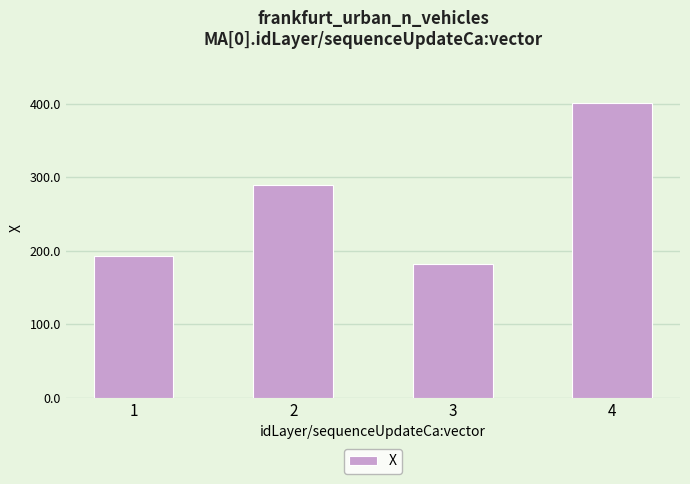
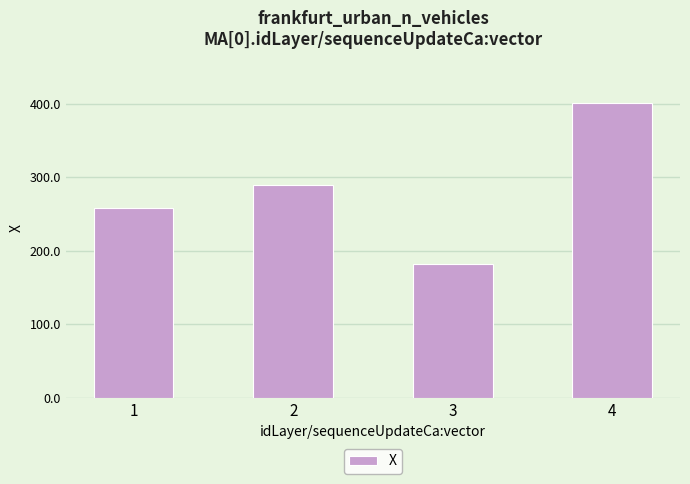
  {
-   "1": 190,
+   "1": 260,
    "2": 290,
    "3": 180,
    "4": 400
  }
